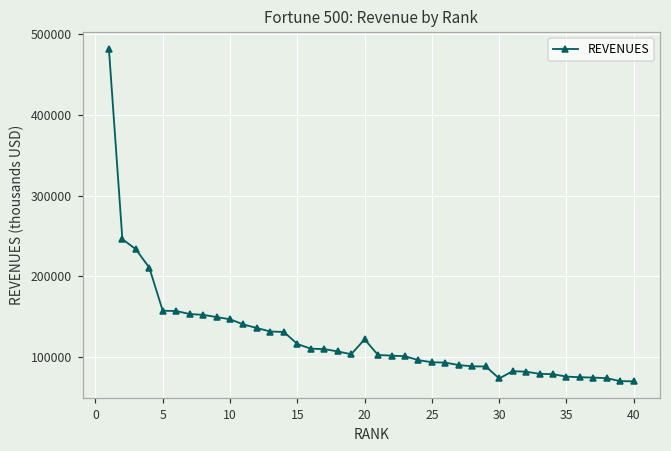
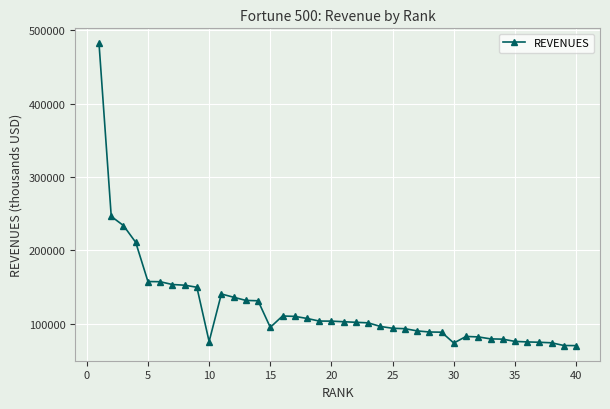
  {
    "5": 160000,
-   "10": 150000,
-   "15": 120000,
-   "20": 120000,
+   "10": 80000,
+   "15": 90000,
+   "20": 100000,
    "25": 90000,
    "30": 70000,
    "35": 80000,
    "40": 70000
  }
